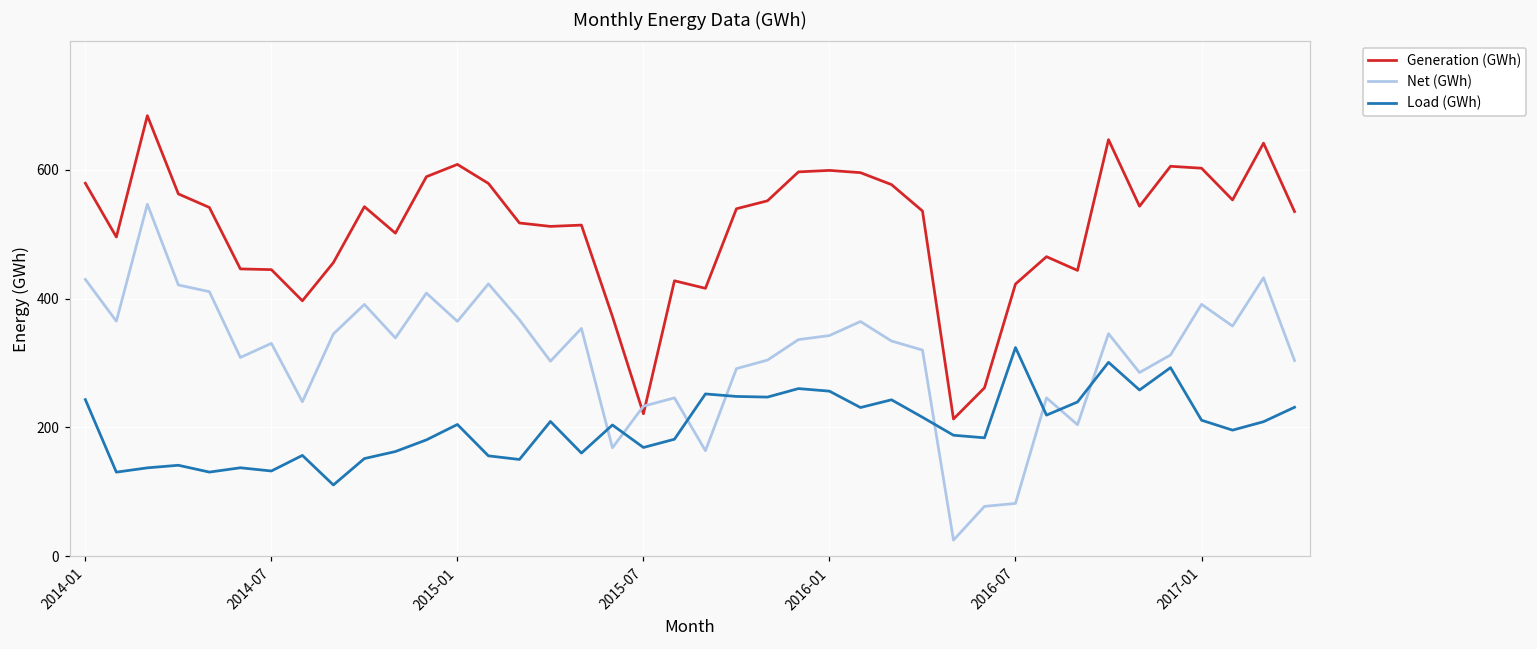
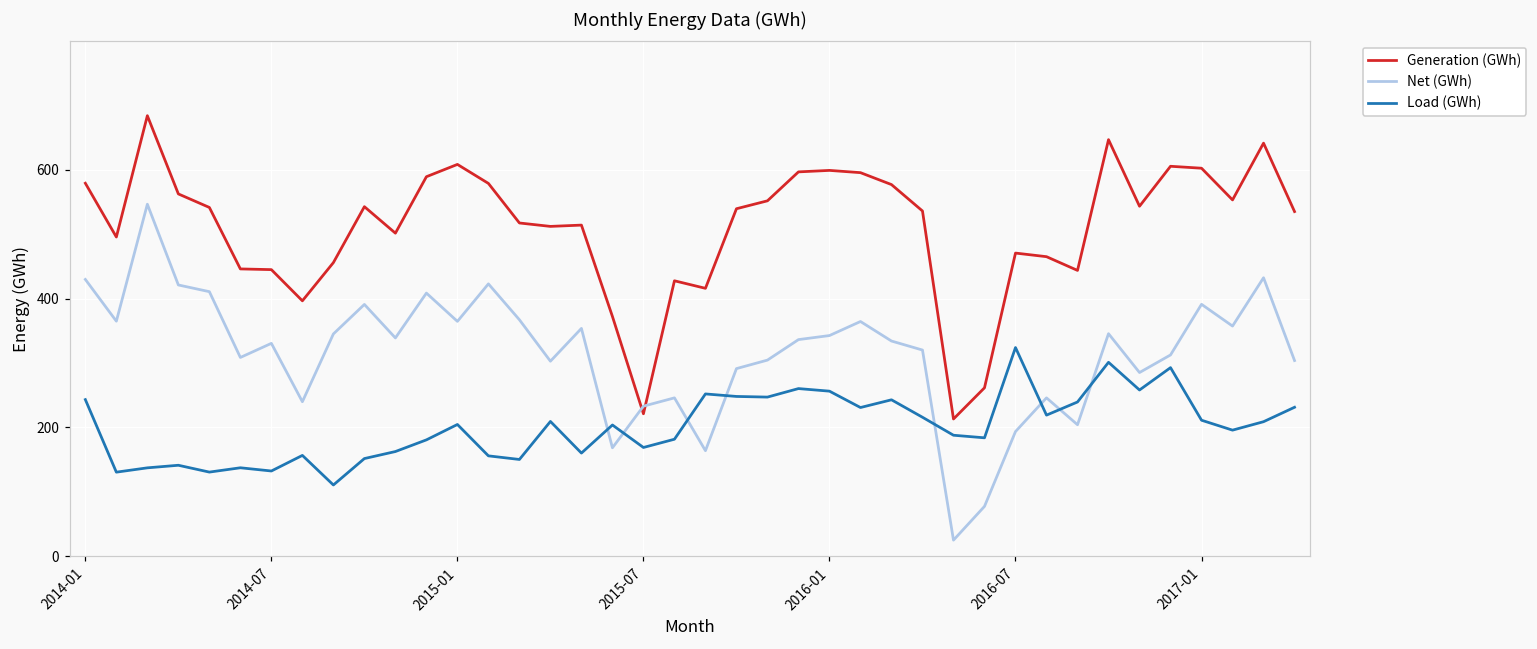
  {
    "Generation (GWh)": {
      "2014-01": 580,
      "2014-07": 440,
      "2015-01": 610,
      "2015-07": 220,
      "2016-01": 600,
-     "2016-07": 420,
+     "2016-07": 470,
      "2017-01": 600
    },
    "Net (GWh)": {
      "2014-01": 430,
      "2014-07": 330,
      "2015-01": 360,
      "2015-07": 230,
      "2016-01": 340,
-     "2016-07": 80,
+     "2016-07": 190,
      "2017-01": 390
    },
    "Load (GWh)": {
      "2014-01": 240,
      "2014-07": 130,
      "2015-01": 200,
      "2015-07": 170,
      "2016-01": 260,
      "2016-07": 320,
      "2017-01": 210
    }
  }
